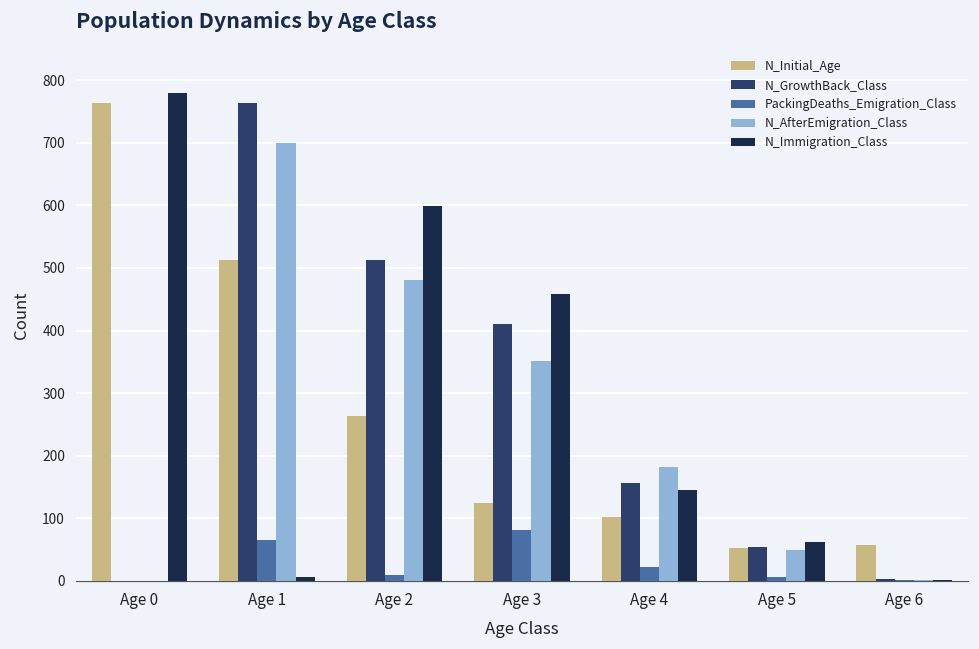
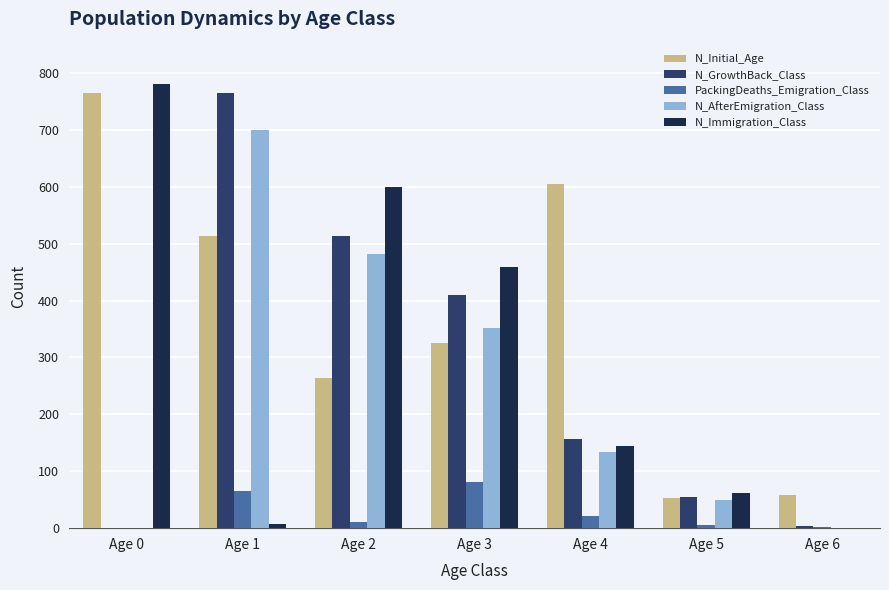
  {
    "N_Initial_Age": {
      "Age 0": 760,
      "Age 1": 510,
      "Age 2": 260,
-     "Age 3": 120,
-     "Age 4": 100,
+     "Age 3": 330,
+     "Age 4": 610,
      "Age 5": 50,
      "Age 6": 60
    },
    "PackingDeaths_Emigration_Class": {
      "Age 0": 0,
      "Age 1": 70,
      "Age 2": 10,
      "Age 3": 80,
      "Age 4": 20,
      "Age 5": 10
    },
    "N_AfterEmigration_Class": {
      "Age 0": 0,
      "Age 1": 700,
      "Age 2": 480,
      "Age 3": 350,
-     "Age 4": 180,
+     "Age 4": 130,
      "Age 5": 50
    }
  }
